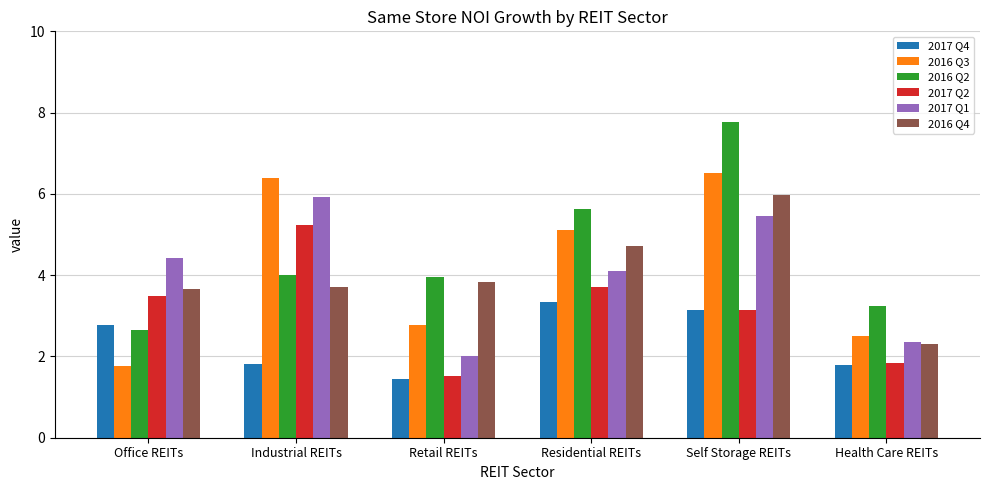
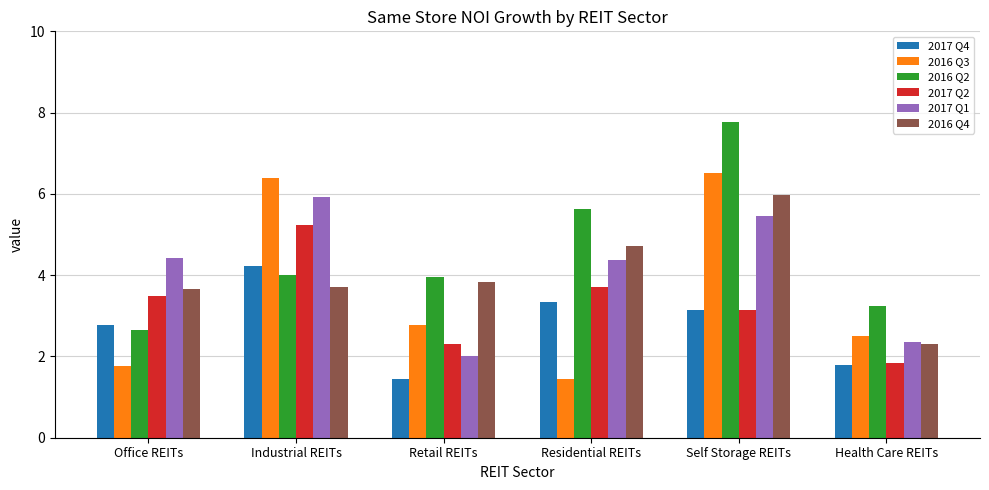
  {
    "2017 Q4": {
      "Office REITs": 2.8,
-     "Industrial REITs": 1.8,
+     "Industrial REITs": 4.2,
      "Retail REITs": 1.4,
      "Residential REITs": 3.3,
      "Self Storage REITs": 3.1,
      "Health Care REITs": 1.8
    },
    "2016 Q3": {
      "Office REITs": 1.8,
      "Industrial REITs": 6.4,
      "Retail REITs": 2.8,
-     "Residential REITs": 5.1,
+     "Residential REITs": 1.4,
      "Self Storage REITs": 6.5,
      "Health Care REITs": 2.5
    },
    "2016 Q2": {
      "Office REITs": 2.6,
      "Industrial REITs": 4.0,
      "Retail REITs": 4.0,
      "Residential REITs": 5.6,
      "Self Storage REITs": 7.8,
      "Health Care REITs": 3.2
    },
    "2017 Q2": {
      "Office REITs": 3.5,
      "Industrial REITs": 5.2,
-     "Retail REITs": 1.5,
+     "Retail REITs": 2.3,
      "Residential REITs": 3.7,
      "Self Storage REITs": 3.1,
      "Health Care REITs": 1.8
    },
    "2017 Q1": {
      "Office REITs": 4.4,
      "Industrial REITs": 5.9,
      "Retail REITs": 2.0,
-     "Residential REITs": 4.1,
+     "Residential REITs": 4.4,
      "Self Storage REITs": 5.5,
      "Health Care REITs": 2.4
    },
    "2016 Q4": {
      "Office REITs": 3.7,
      "Industrial REITs": 3.7,
      "Retail REITs": 3.8,
      "Residential REITs": 4.7,
      "Self Storage REITs": 6.0,
      "Health Care REITs": 2.3
    }
  }
